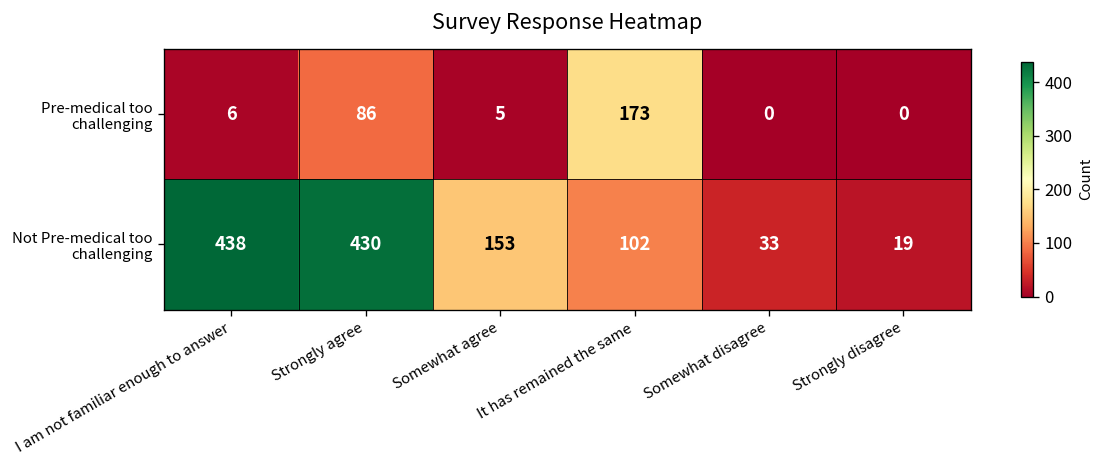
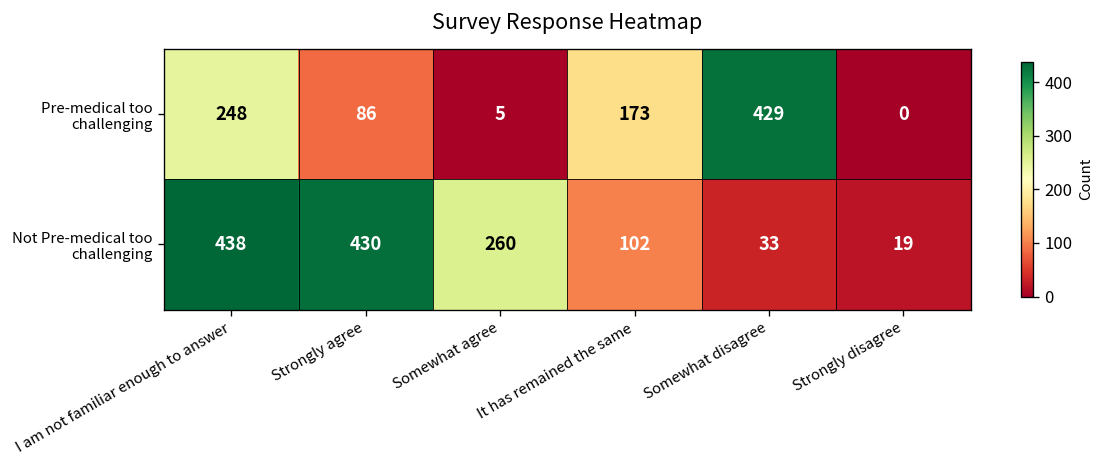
  {
    "Pre-medical too challenging": {
-     "I am not familiar enough to answer": 6,
+     "I am not familiar enough to answer": 248,
      "Strongly agree": 86,
      "Somewhat agree": 5,
      "It has remained the same": 173,
-     "Somewhat disagree": 0,
+     "Somewhat disagree": 429,
      "Strongly disagree": 0
    },
    "Not Pre-medical too challenging": {
      "I am not familiar enough to answer": 438,
      "Strongly agree": 430,
-     "Somewhat agree": 153,
+     "Somewhat agree": 260,
      "It has remained the same": 102,
      "Somewhat disagree": 33,
      "Strongly disagree": 19
    }
  }
